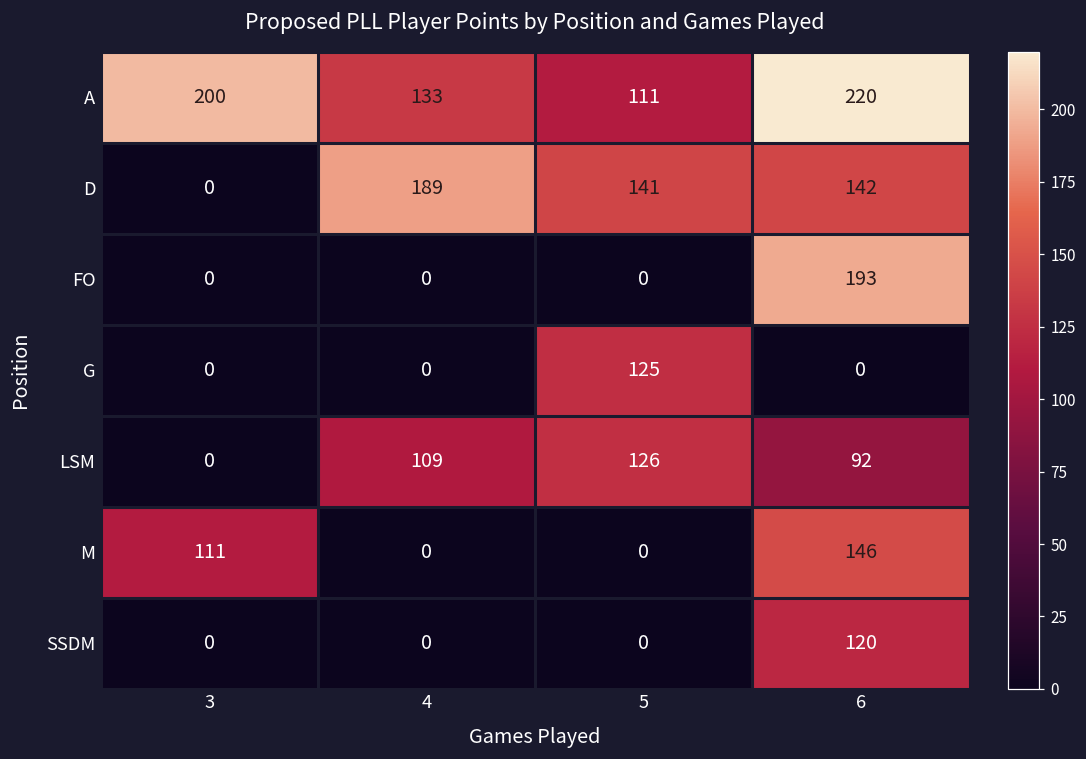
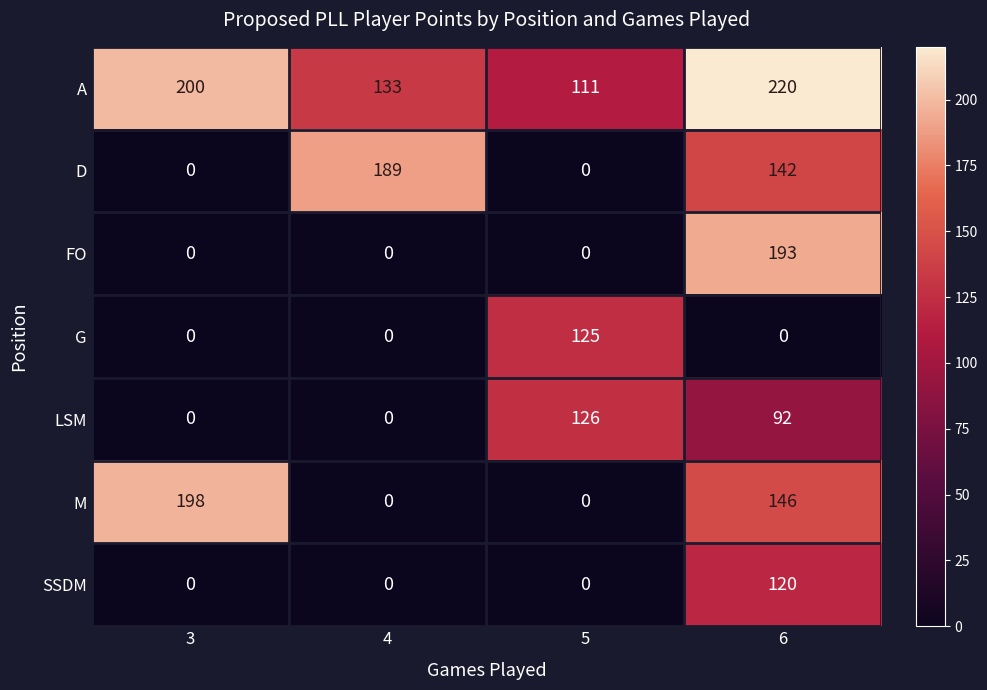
  {
    "A": {
      "3": 200,
      "4": 133,
      "5": 111,
      "6": 220
    },
    "D": {
      "3": 0,
      "4": 189,
-     "5": 141,
+     "5": 0,
      "6": 142
    },
    "FO": {
      "3": 0,
      "4": 0,
      "5": 0,
      "6": 193
    },
    "G": {
      "3": 0,
      "4": 0,
      "5": 125,
      "6": 0
    },
    "LSM": {
      "3": 0,
-     "4": 109,
+     "4": 0,
      "5": 126,
      "6": 92
    },
    "M": {
-     "3": 111,
+     "3": 198,
      "4": 0,
      "5": 0,
      "6": 146
    },
    "SSDM": {
      "3": 0,
      "4": 0,
      "5": 0,
      "6": 120
    }
  }
